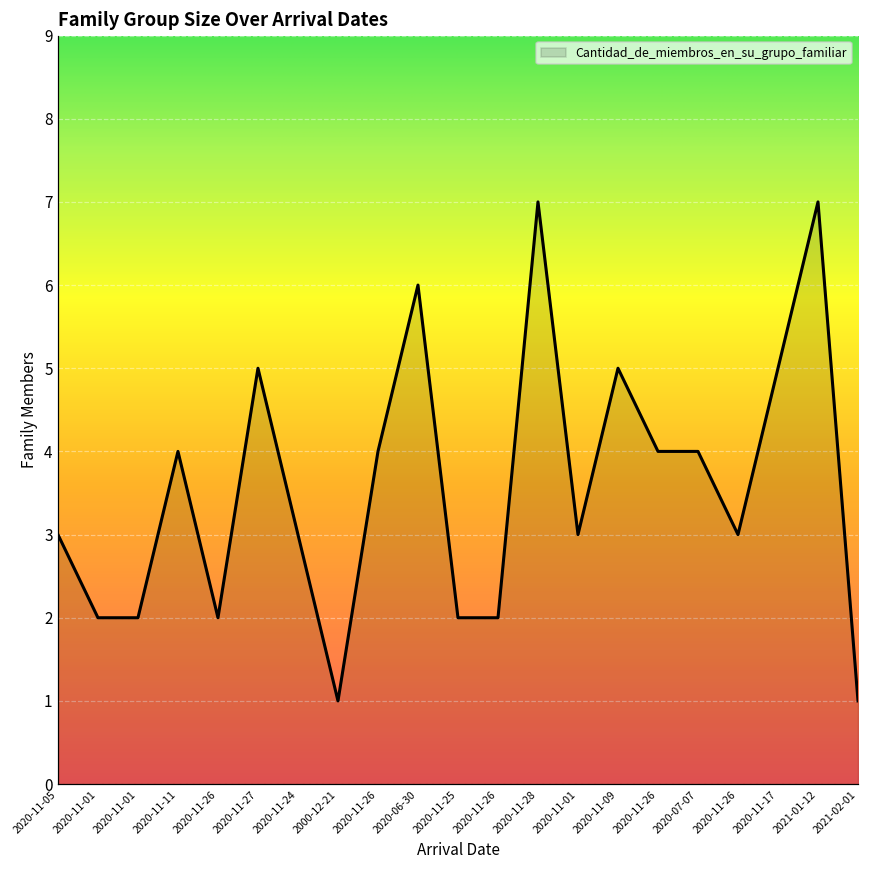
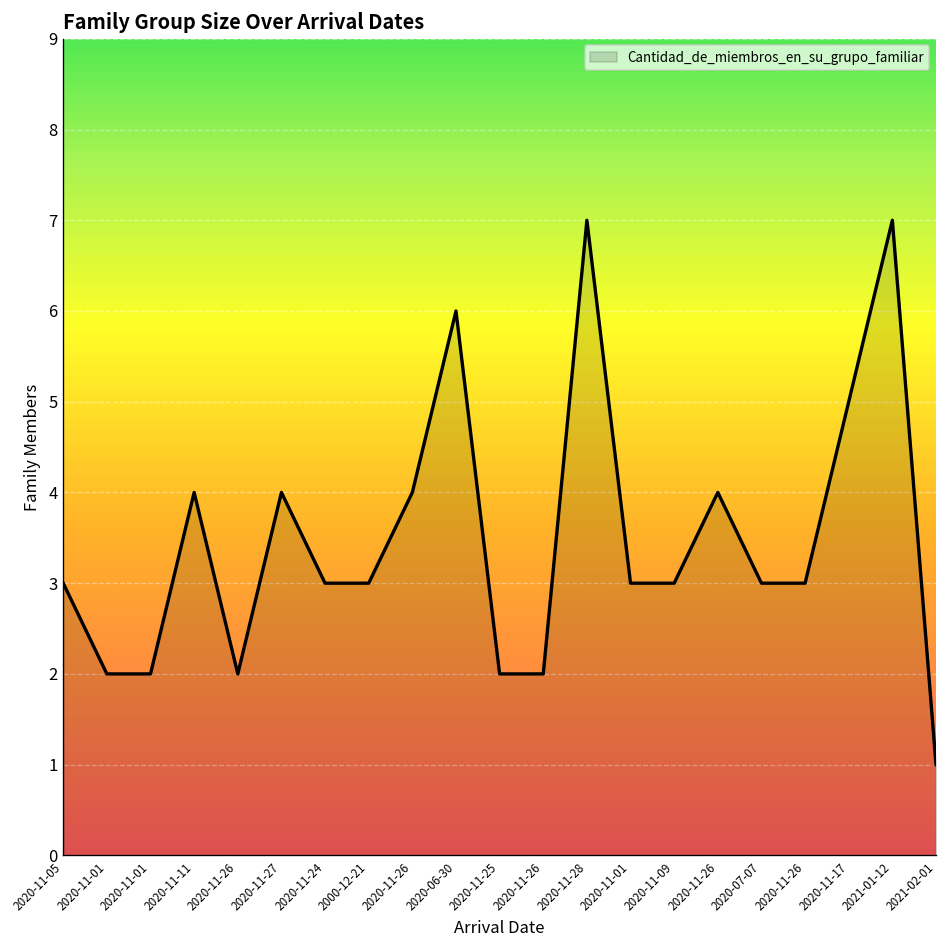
  {
    "2020-11-05": 3,
    "2020-11-11": 4,
-   "2020-11-27": 5,
+   "2020-11-27": 4,
    "2020-11-24": 3,
-   "2000-12-21": 1,
+   "2000-12-21": 3,
    "2020-06-30": 6,
    "2020-11-25": 2,
    "2020-11-28": 7,
-   "2020-11-09": 5,
-   "2020-07-07": 4,
+   "2020-11-09": 3,
+   "2020-07-07": 3,
    "2020-11-17": 5,
    "2021-01-12": 7,
    "2021-02-01": 1
  }
